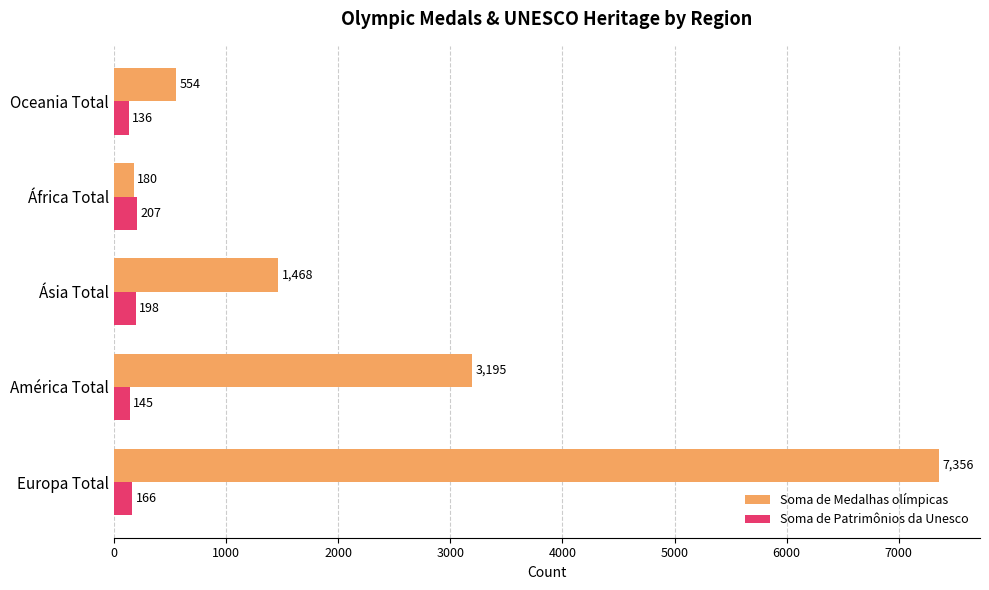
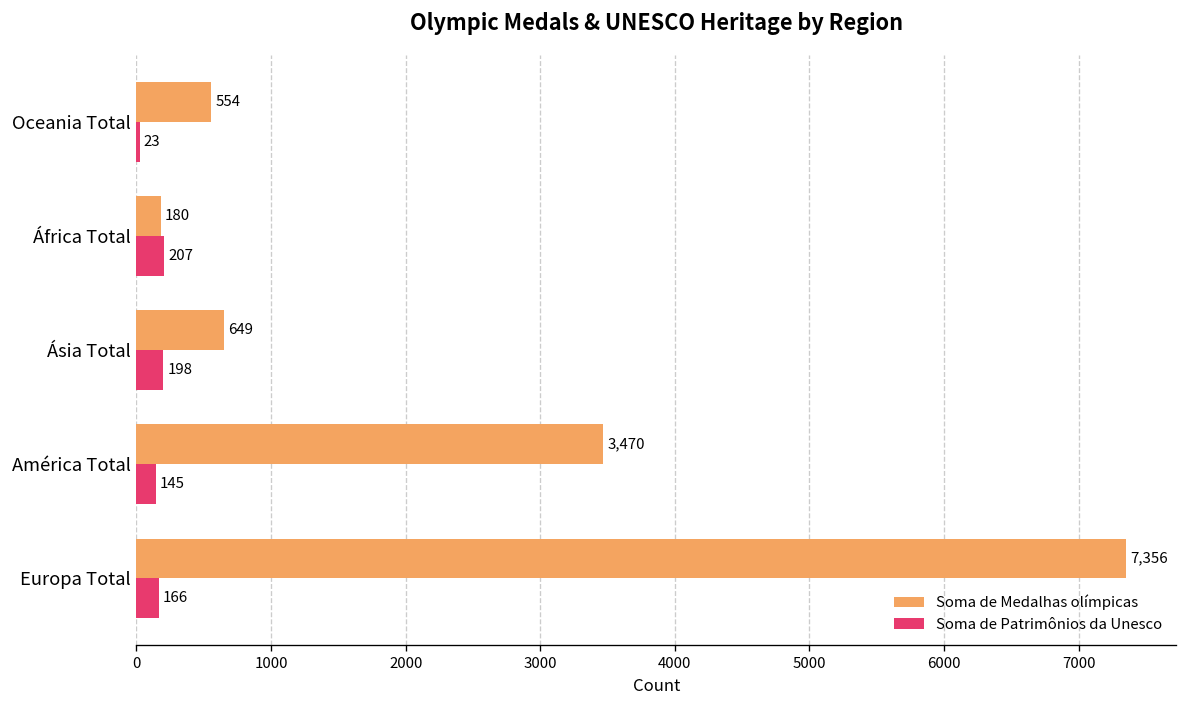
  {
    "Soma de Medalhas olímpicas": {
      "Oceania Total": "554",
      "África Total": "180",
-     "Ásia Total": "1,468",
-     "América Total": "3,195",
+     "Ásia Total": "649",
+     "América Total": "3,470",
      "Europa Total": "7,356"
    },
    "Soma de Patrimônios da Unesco": {
-     "Oceania Total": "136",
+     "Oceania Total": "23",
      "África Total": "207",
      "Ásia Total": "198",
      "América Total": "145",
      "Europa Total": "166"
    }
  }
